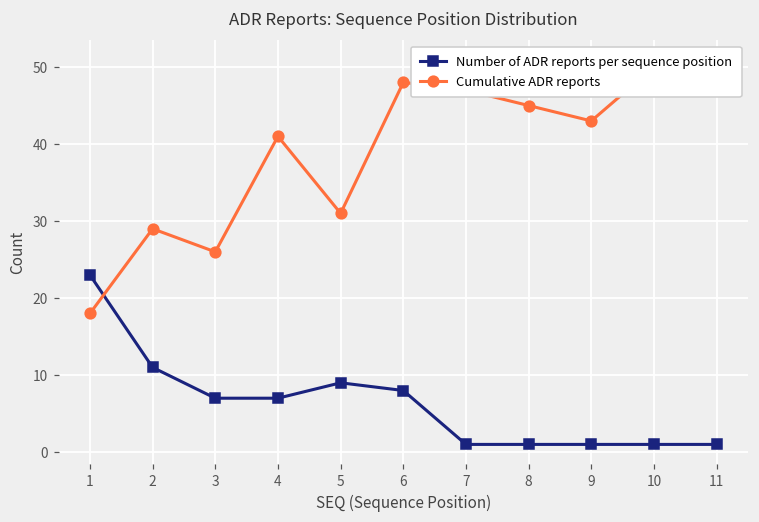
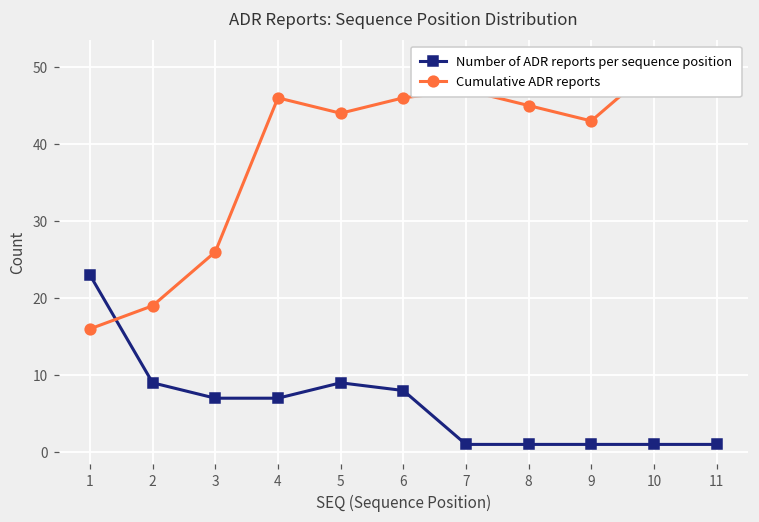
  {
    "Number of ADR reports per sequence position": {
      "1": 23,
-     "2": 11,
+     "2": 9,
      "3": 7,
      "4": 7,
      "5": 9,
      "6": 8,
      "7": 1,
      "8": 1,
      "9": 1,
      "10": 1,
      "11": 1
    },
    "Cumulative ADR reports": {
-     "1": 18,
-     "2": 29,
+     "1": 16,
+     "2": 19,
      "3": 26,
-     "4": 41,
-     "5": 31,
-     "6": 48,
+     "4": 46,
+     "5": 44,
+     "6": 46,
      "8": 45,
      "9": 43
    }
  }
